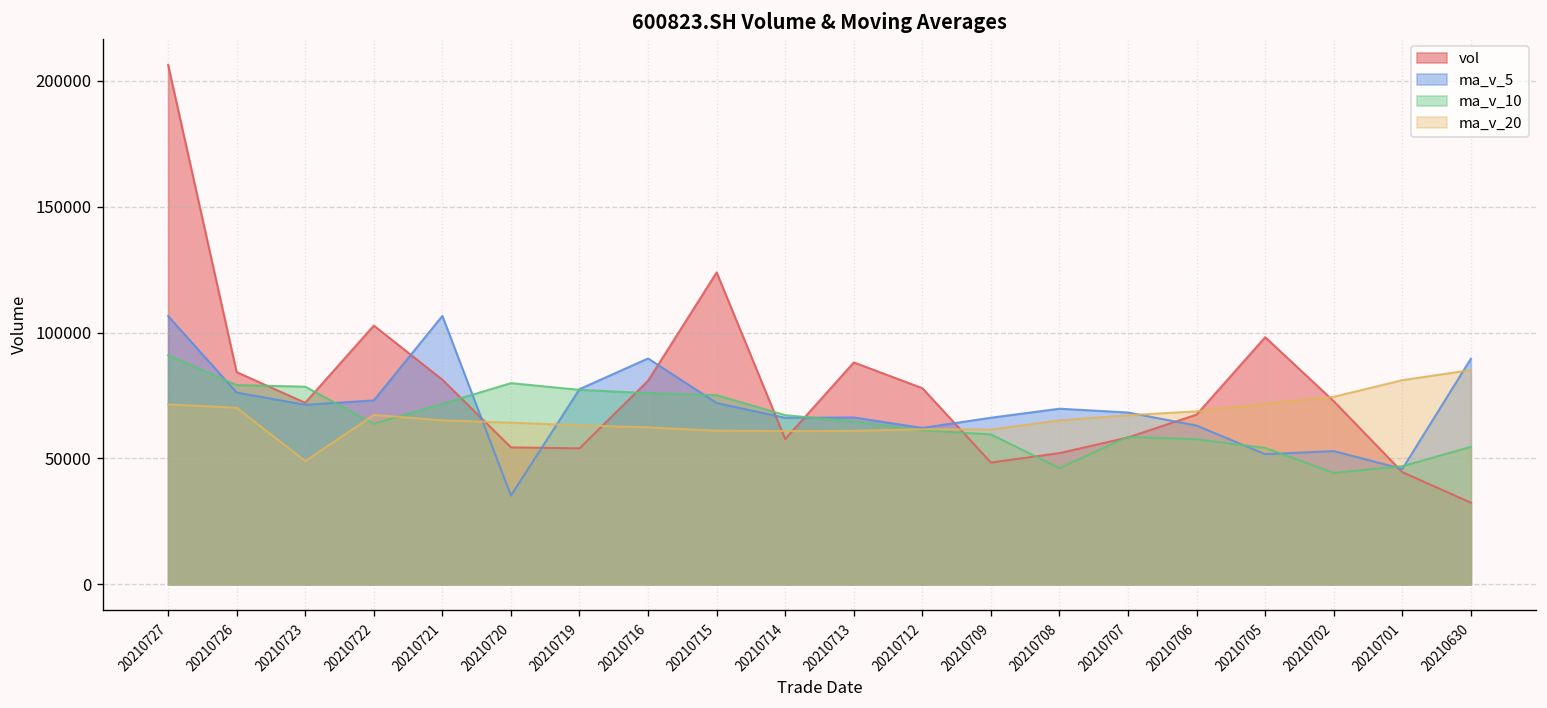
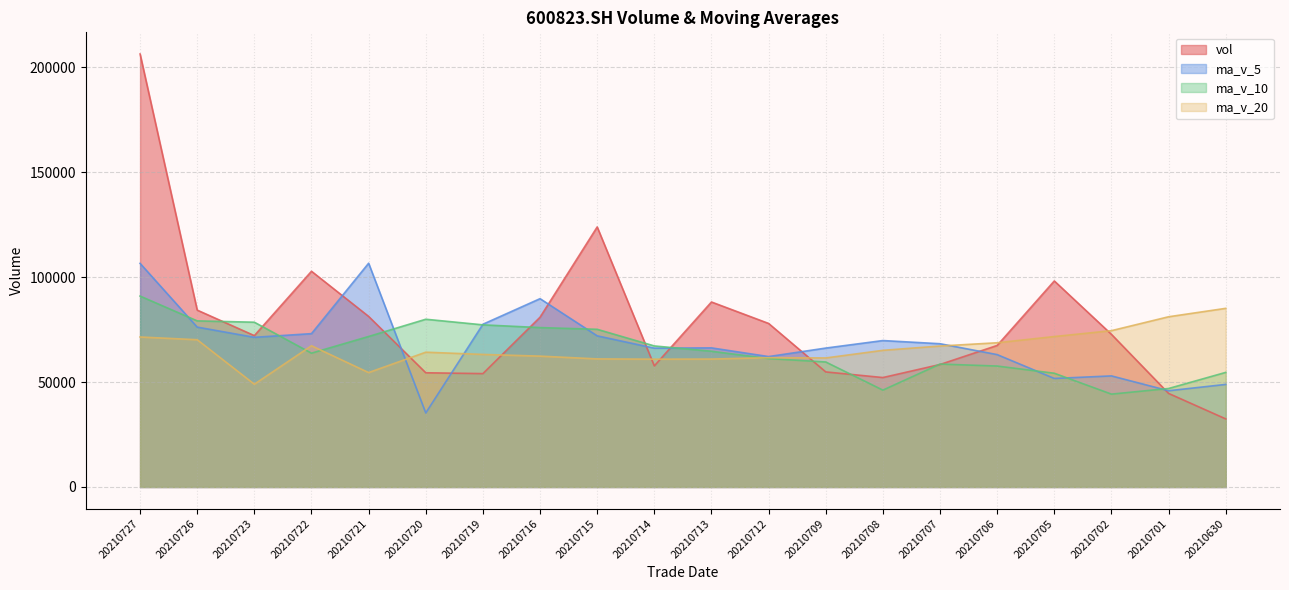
  {
    "vol": {
      "20210727": 206000,
      "20210726": 84000,
      "20210722": 103000,
      "20210721": 81000,
      "20210720": 54000,
      "20210719": 54000,
      "20210716": 81000,
      "20210715": 124000,
      "20210714": 58000,
      "20210713": 88000,
      "20210712": 78000,
-     "20210709": 48000,
+     "20210709": 55000,
      "20210708": 52000,
      "20210706": 67000,
      "20210705": 98000,
      "20210702": 73000,
      "20210701": 45000,
      "20210630": 32000
    },
    "ma_v_5": {
      "20210727": 107000,
      "20210726": 76000,
      "20210722": 73000,
      "20210721": 107000,
      "20210720": 35000,
      "20210716": 90000,
      "20210715": 72000,
      "20210713": 66000,
      "20210709": 66000,
      "20210708": 70000,
      "20210706": 63000,
      "20210705": 52000,
      "20210702": 53000,
-     "20210630": 90000
+     "20210630": 49000
    },
    "ma_v_10": {
      "20210727": 91000,
      "20210726": 79000,
      "20210723": 79000,
      "20210722": 64000,
      "20210721": 72000,
      "20210720": 80000,
      "20210716": 76000,
      "20210715": 75000,
      "20210713": 65000,
      "20210709": 60000,
      "20210708": 46000,
      "20210706": 58000,
      "20210705": 54000,
      "20210702": 44000,
      "20210630": 55000
    },
    "ma_v_20": {
      "20210727": 71000,
      "20210726": 70000,
      "20210723": 49000,
      "20210722": 67000,
-     "20210721": 65000,
+     "20210721": 55000,
      "20210720": 64000,
      "20210719": 63000,
      "20210716": 62000,
      "20210715": 61000,
      "20210714": 61000,
      "20210713": 61000,
      "20210709": 61000,
      "20210708": 65000,
      "20210706": 69000,
      "20210705": 72000,
      "20210702": 74000,
      "20210701": 81000,
      "20210630": 85000
    }
  }
